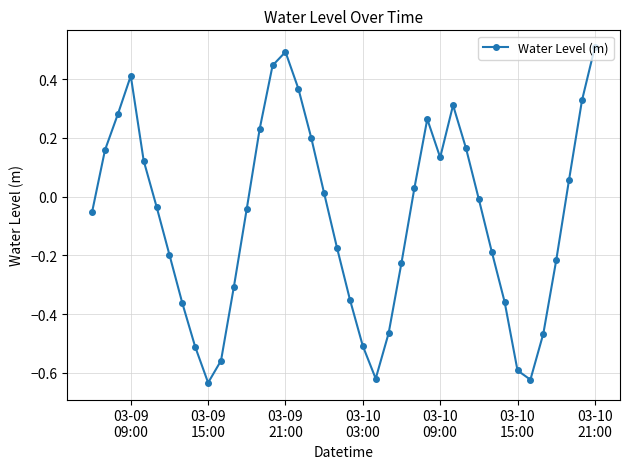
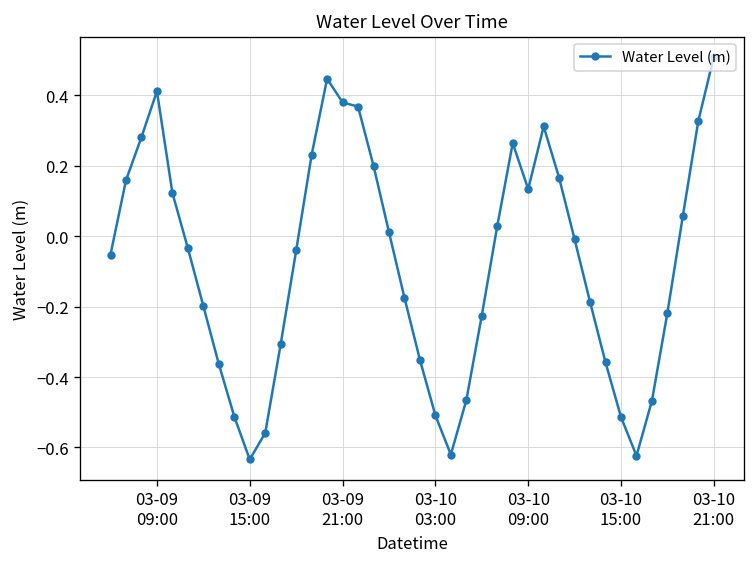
  {
    "03-09 09:00": 0.41,
    "03-09 15:00": -0.63,
-   "03-09 21:00": 0.49,
+   "03-09 21:00": 0.38,
    "03-10 03:00": -0.51,
    "03-10 09:00": 0.13,
-   "03-10 15:00": -0.59
+   "03-10 15:00": -0.51
  }
